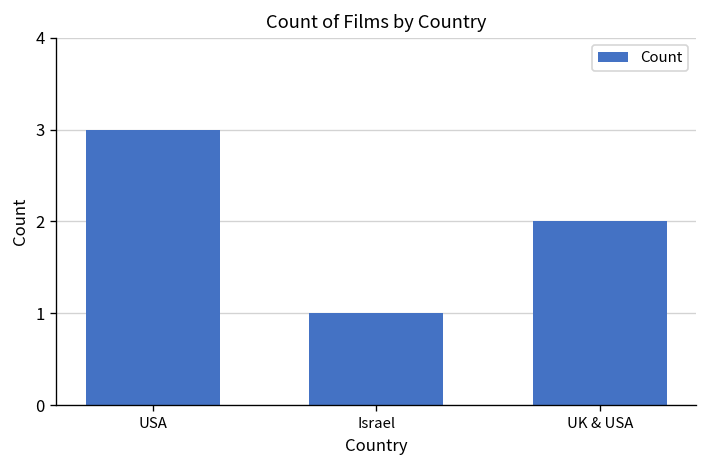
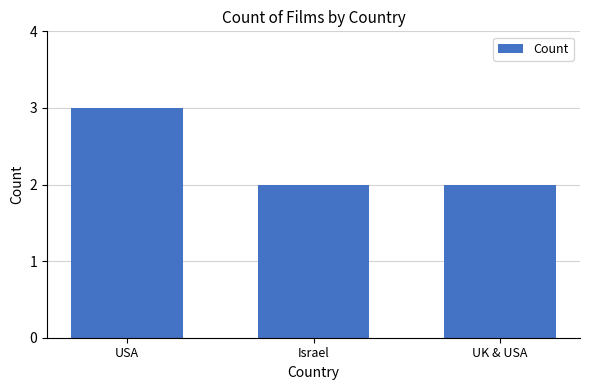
  {
    "USA": 3,
-   "Israel": 1,
+   "Israel": 2,
    "UK & USA": 2
  }
